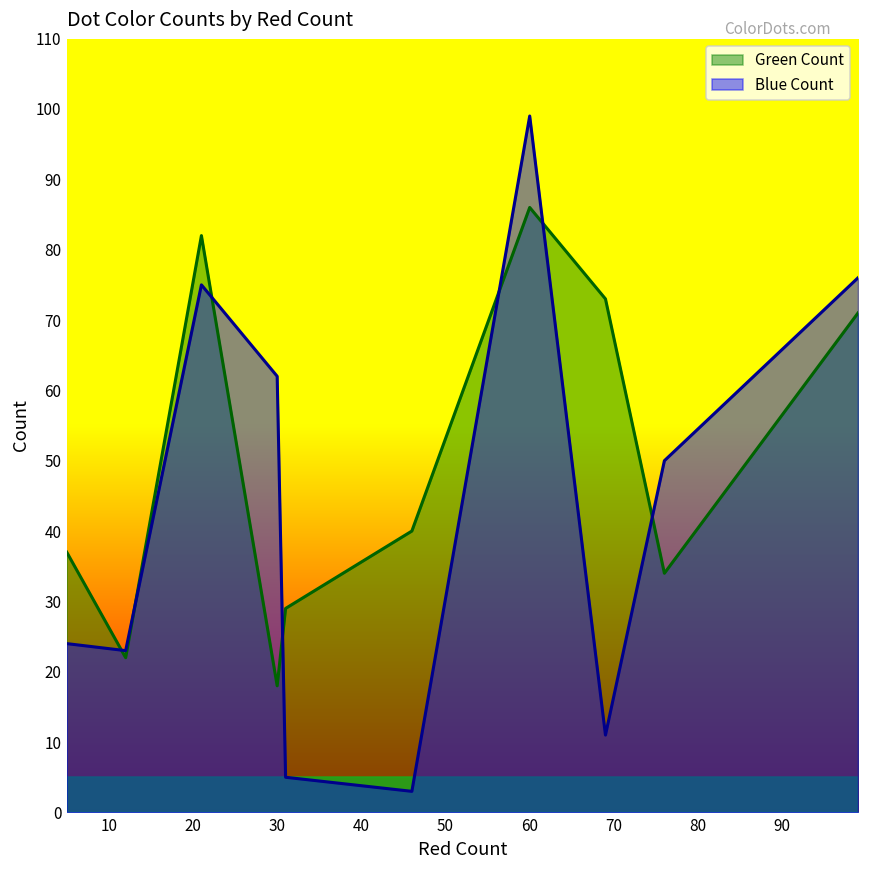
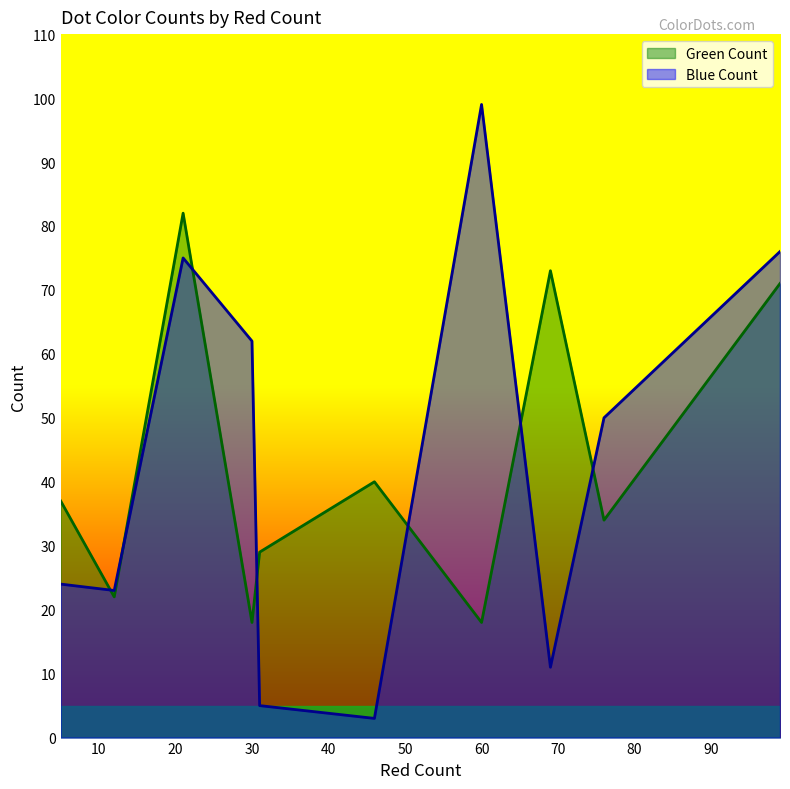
  {
    "Green Count": {
      "30": 18,
-     "60": 86
+     "60": 18
    },
    "Blue Count": {
      "30": 62,
      "60": 99
    }
  }
